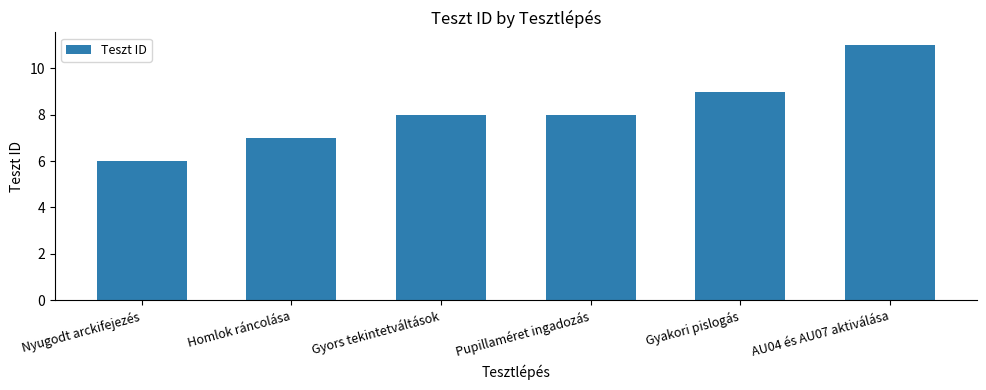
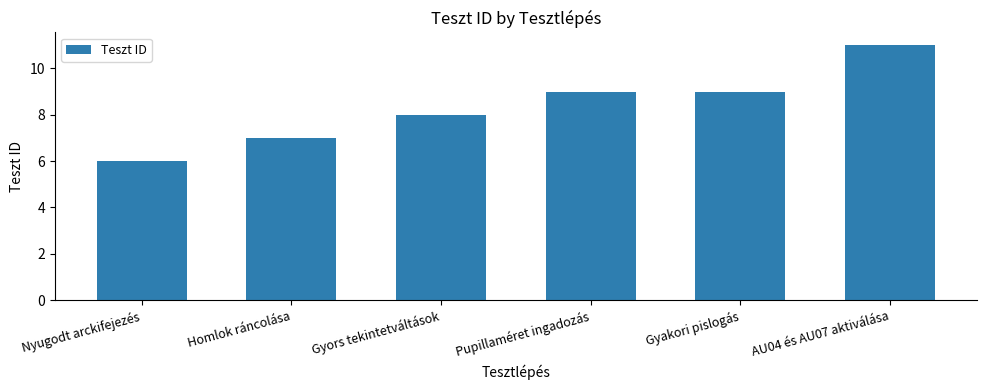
  {
    "Nyugodt arckifejezés": 6,
    "Homlok ráncolása": 7,
    "Gyors tekintetváltások": 8,
-   "Pupillaméret ingadozás": 8,
+   "Pupillaméret ingadozás": 9,
    "Gyakori pislogás": 9,
    "AU04 és AU07 aktiválása": 11
  }
